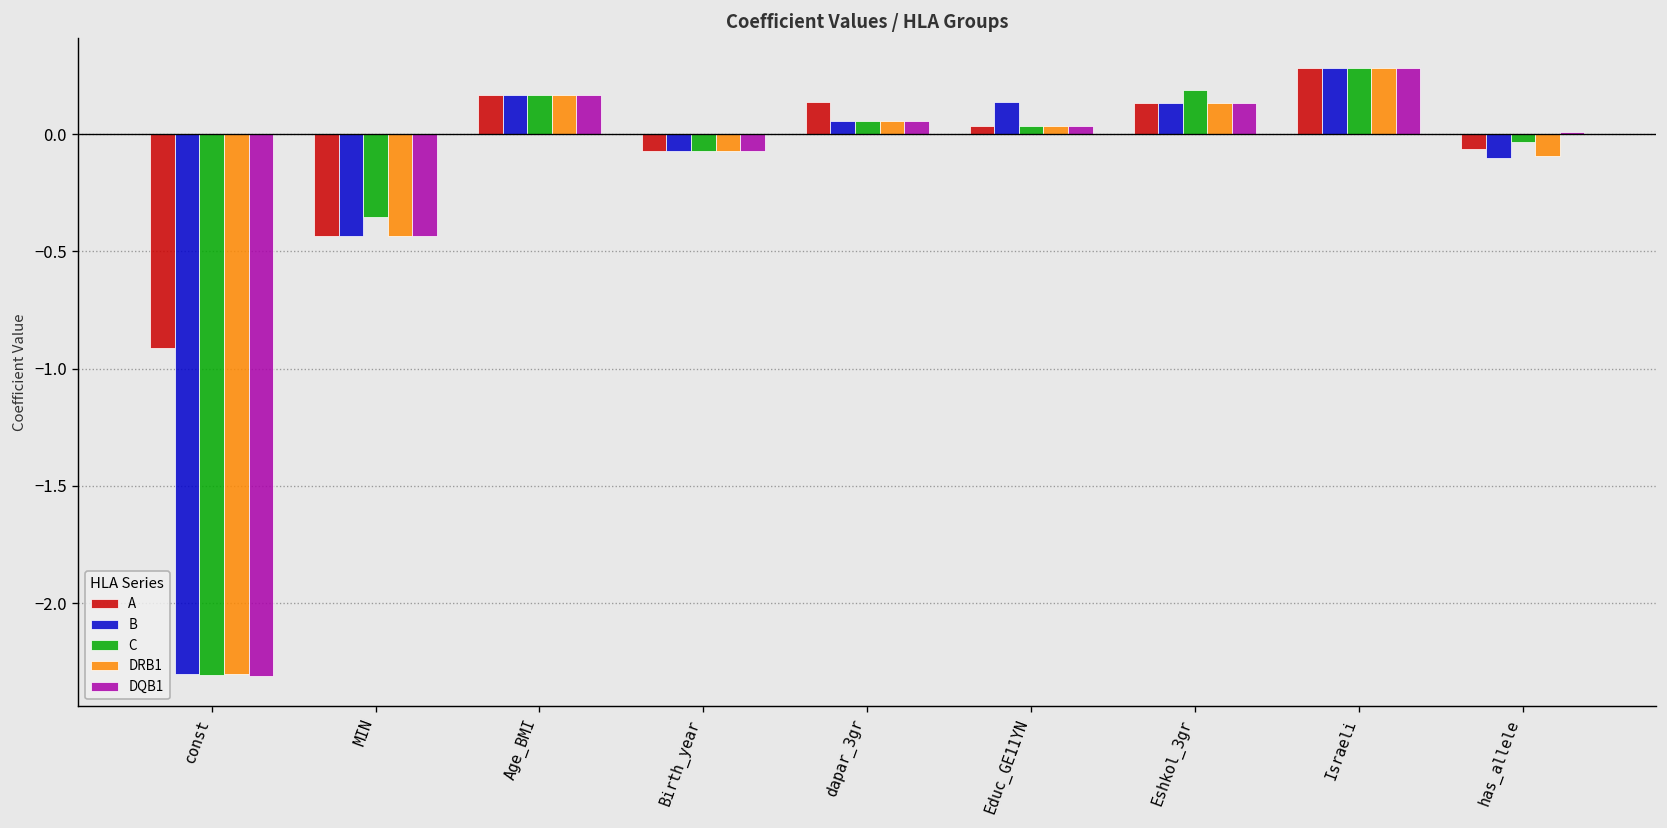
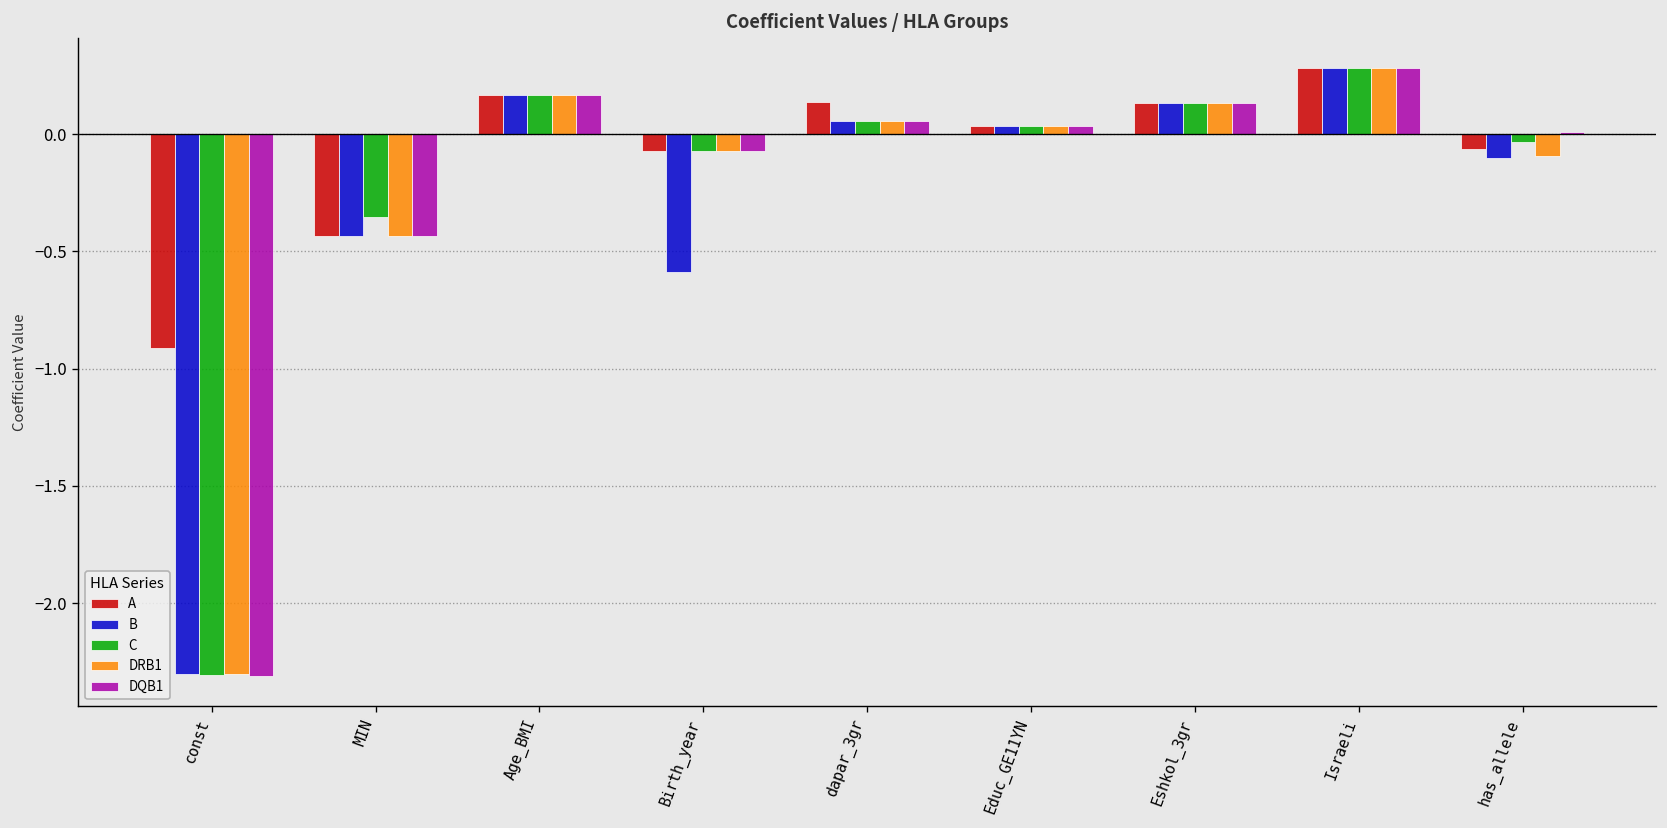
  {
    "A": {
      "const": -0.91,
      "MIN": -0.43,
      "Age_BMI": 0.17,
      "Birth_year": -0.07,
      "dapar_3gr": 0.13,
      "Educ_GE11YN": 0.03,
      "Eshkol_3gr": 0.13,
      "Israeli": 0.28,
      "has_allele": -0.06
    },
    "B": {
      "const": -2.30,
      "MIN": -0.43,
      "Age_BMI": 0.17,
-     "Birth_year": -0.07,
+     "Birth_year": -0.59,
      "dapar_3gr": 0.06,
-     "Educ_GE11YN": 0.14,
+     "Educ_GE11YN": 0.03,
      "Eshkol_3gr": 0.13,
      "Israeli": 0.28,
      "has_allele": -0.10
    },
    "C": {
      "const": -2.30,
      "MIN": -0.35,
      "Age_BMI": 0.17,
      "Birth_year": -0.07,
      "dapar_3gr": 0.06,
      "Educ_GE11YN": 0.03,
-     "Eshkol_3gr": 0.19,
+     "Eshkol_3gr": 0.13,
      "Israeli": 0.28,
      "has_allele": -0.03
    },
    "DRB1": {
      "const": -2.30,
      "MIN": -0.43,
      "Age_BMI": 0.17,
      "Birth_year": -0.07,
      "dapar_3gr": 0.06,
      "Educ_GE11YN": 0.03,
      "Eshkol_3gr": 0.13,
      "Israeli": 0.28,
      "has_allele": -0.09
    },
    "DQB1": {
      "const": -2.31,
      "MIN": -0.43,
      "Age_BMI": 0.17,
      "Birth_year": -0.07,
      "dapar_3gr": 0.06,
      "Educ_GE11YN": 0.03,
      "Eshkol_3gr": 0.13,
      "Israeli": 0.28
    }
  }
